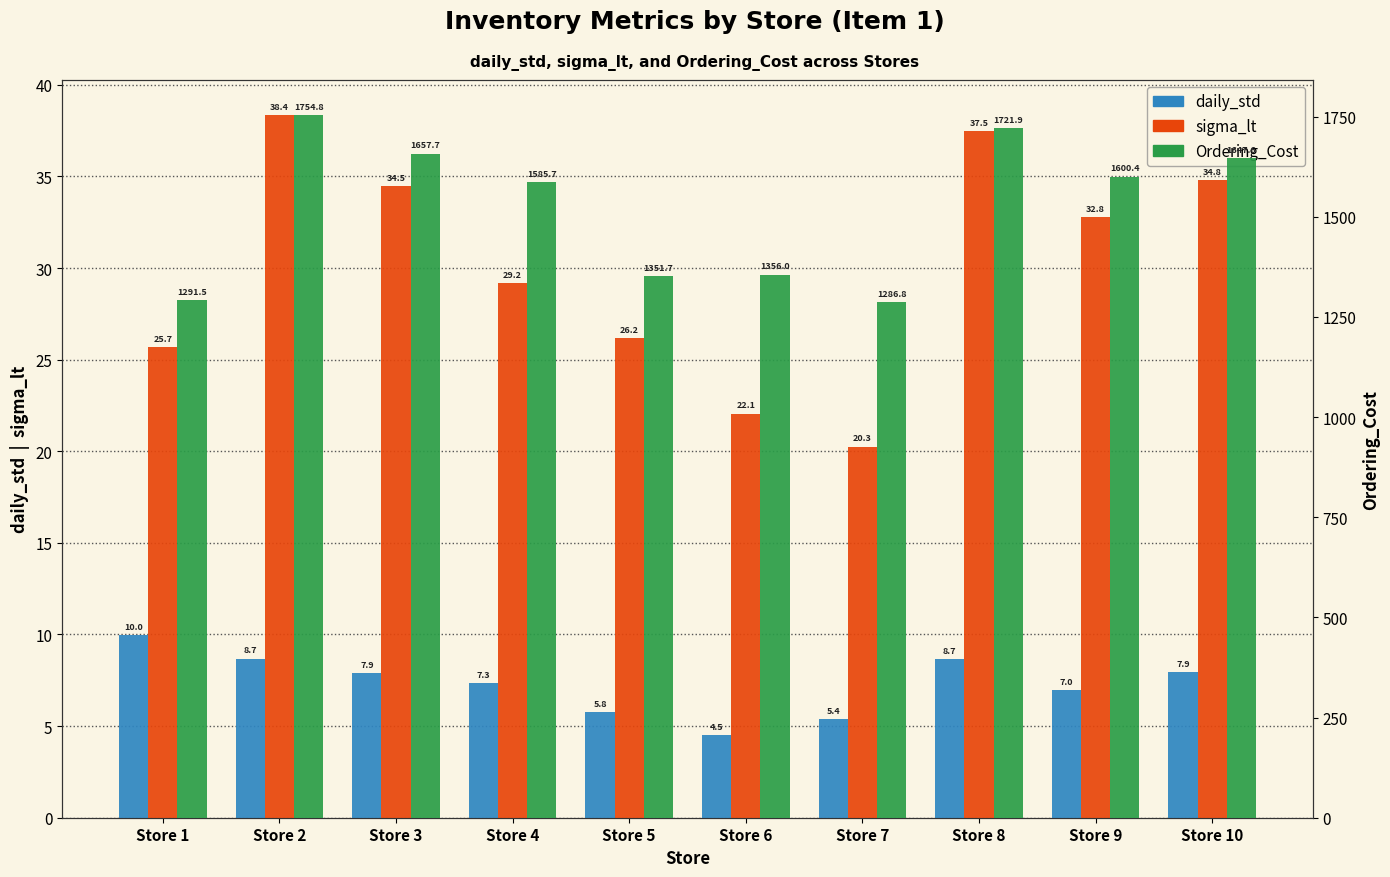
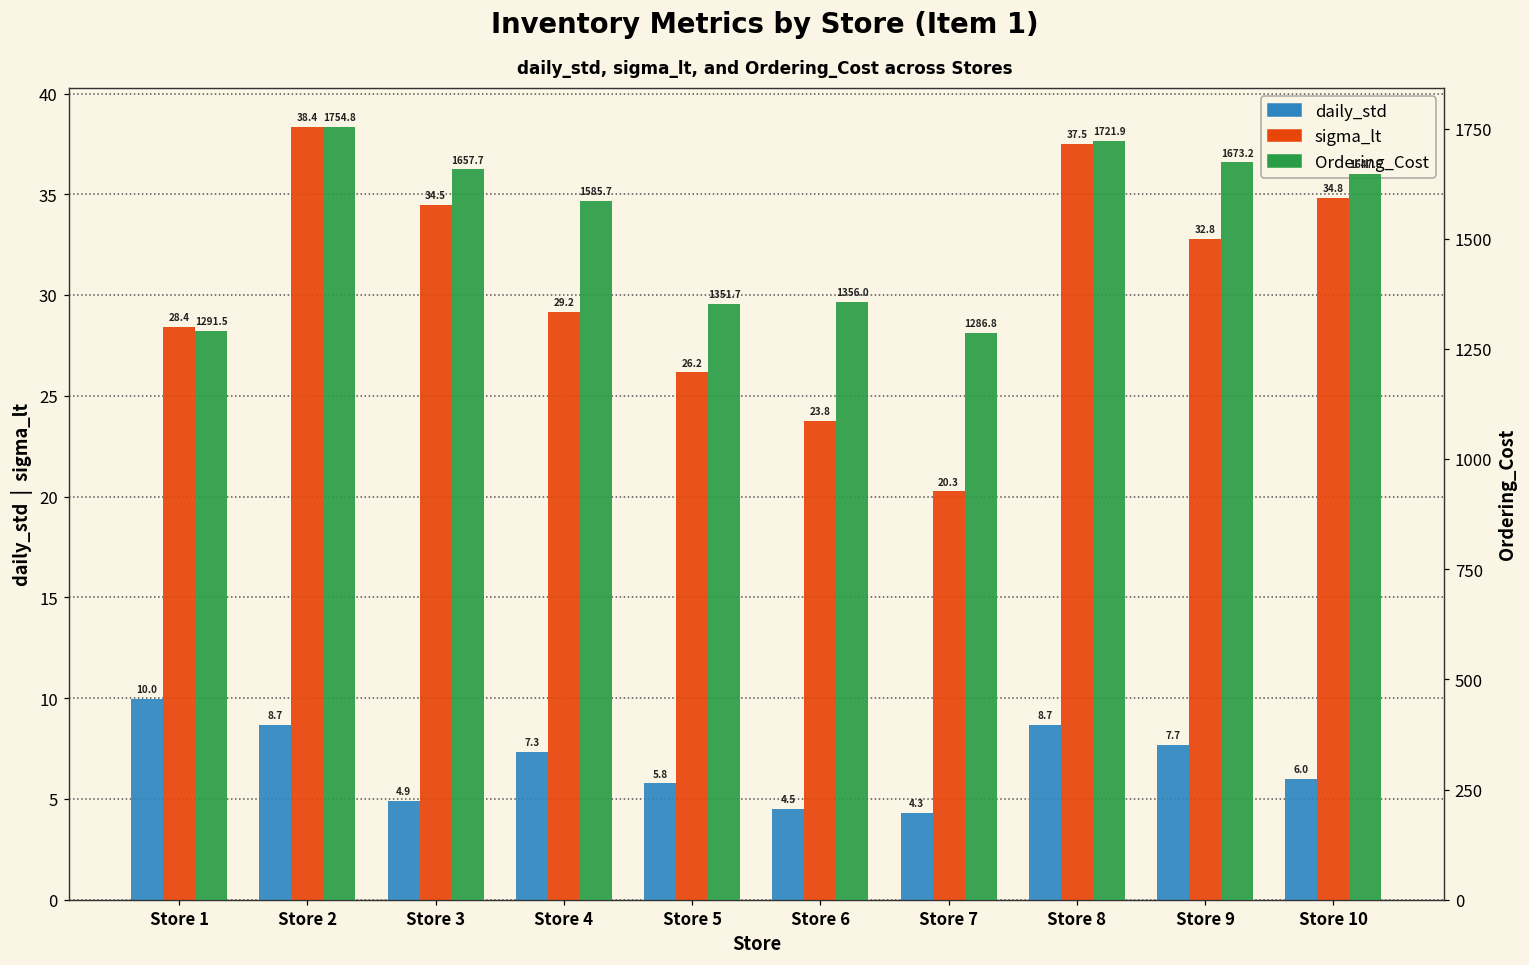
  {
    "daily_std": {
      "Store 1": 10.0,
      "Store 2": 8.7,
-     "Store 3": 7.9,
+     "Store 3": 4.9,
      "Store 4": 7.3,
      "Store 5": 5.8,
      "Store 6": 4.5,
-     "Store 7": 5.4,
+     "Store 7": 4.3,
      "Store 8": 8.7,
-     "Store 9": 7.0,
-     "Store 10": 7.9
+     "Store 9": 7.7,
+     "Store 10": 6.0
    },
    "sigma_lt": {
-     "Store 1": 25.7,
+     "Store 1": 28.4,
      "Store 2": 38.4,
      "Store 3": 34.5,
      "Store 4": 29.2,
      "Store 5": 26.2,
-     "Store 6": 22.1,
+     "Store 6": 23.8,
      "Store 7": 20.3,
      "Store 8": 37.5,
      "Store 9": 32.8,
      "Store 10": 34.8
    },
    "Ordering_Cost": {
      "Store 1": 1291.5,
      "Store 2": 1754.8,
      "Store 3": 1657.7,
      "Store 4": 1585.7,
      "Store 5": 1351.7,
      "Store 6": 1356.0,
      "Store 7": 1286.8,
      "Store 8": 1721.9,
-     "Store 9": 1600.4
+     "Store 9": 1673.2
    }
  }
